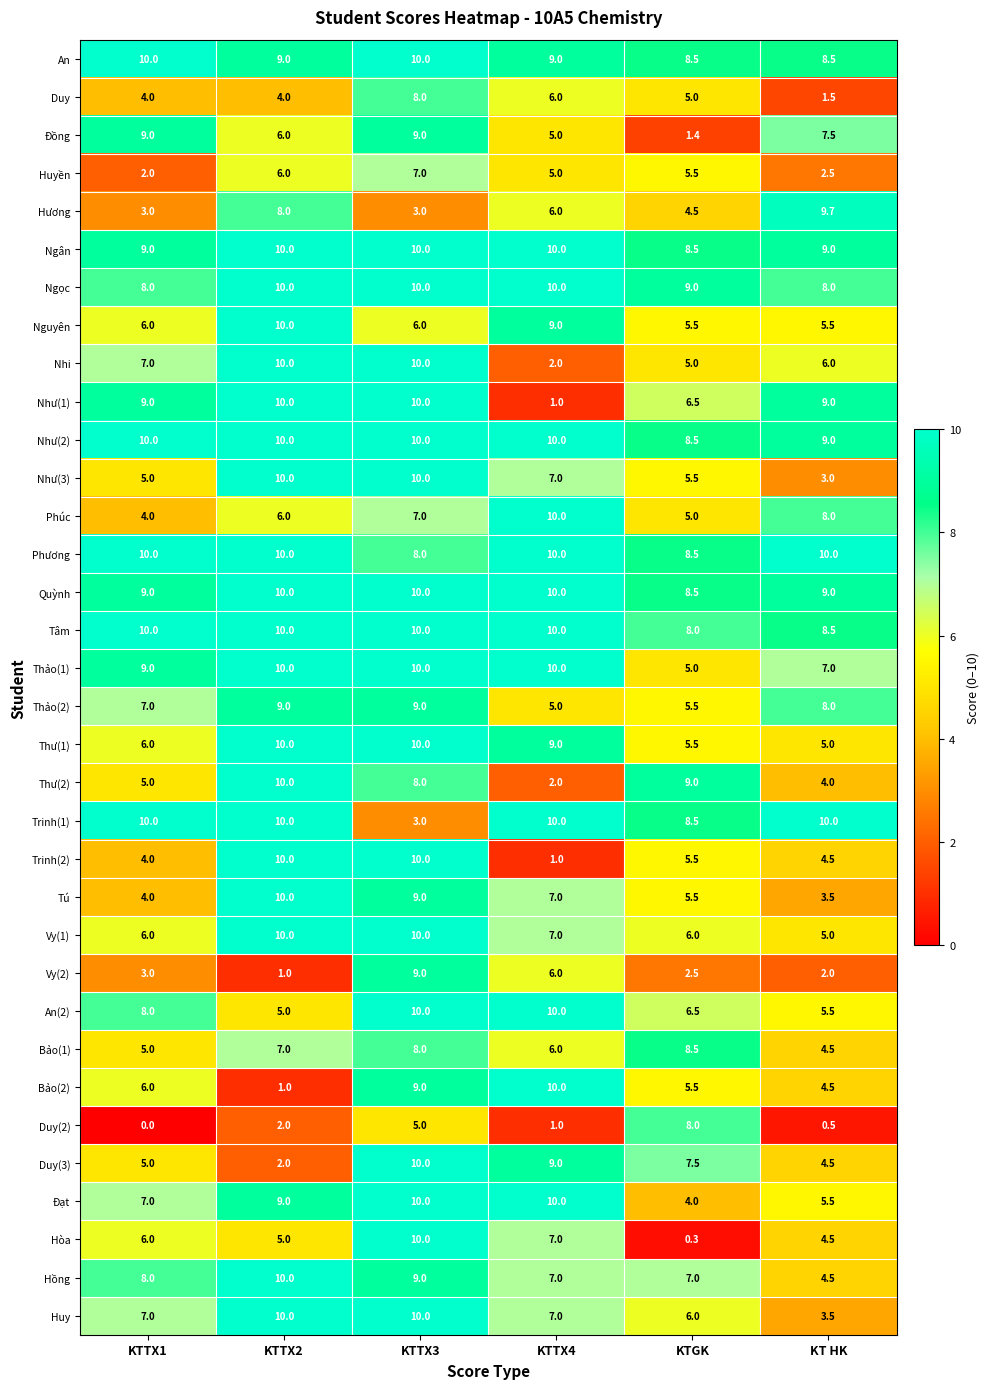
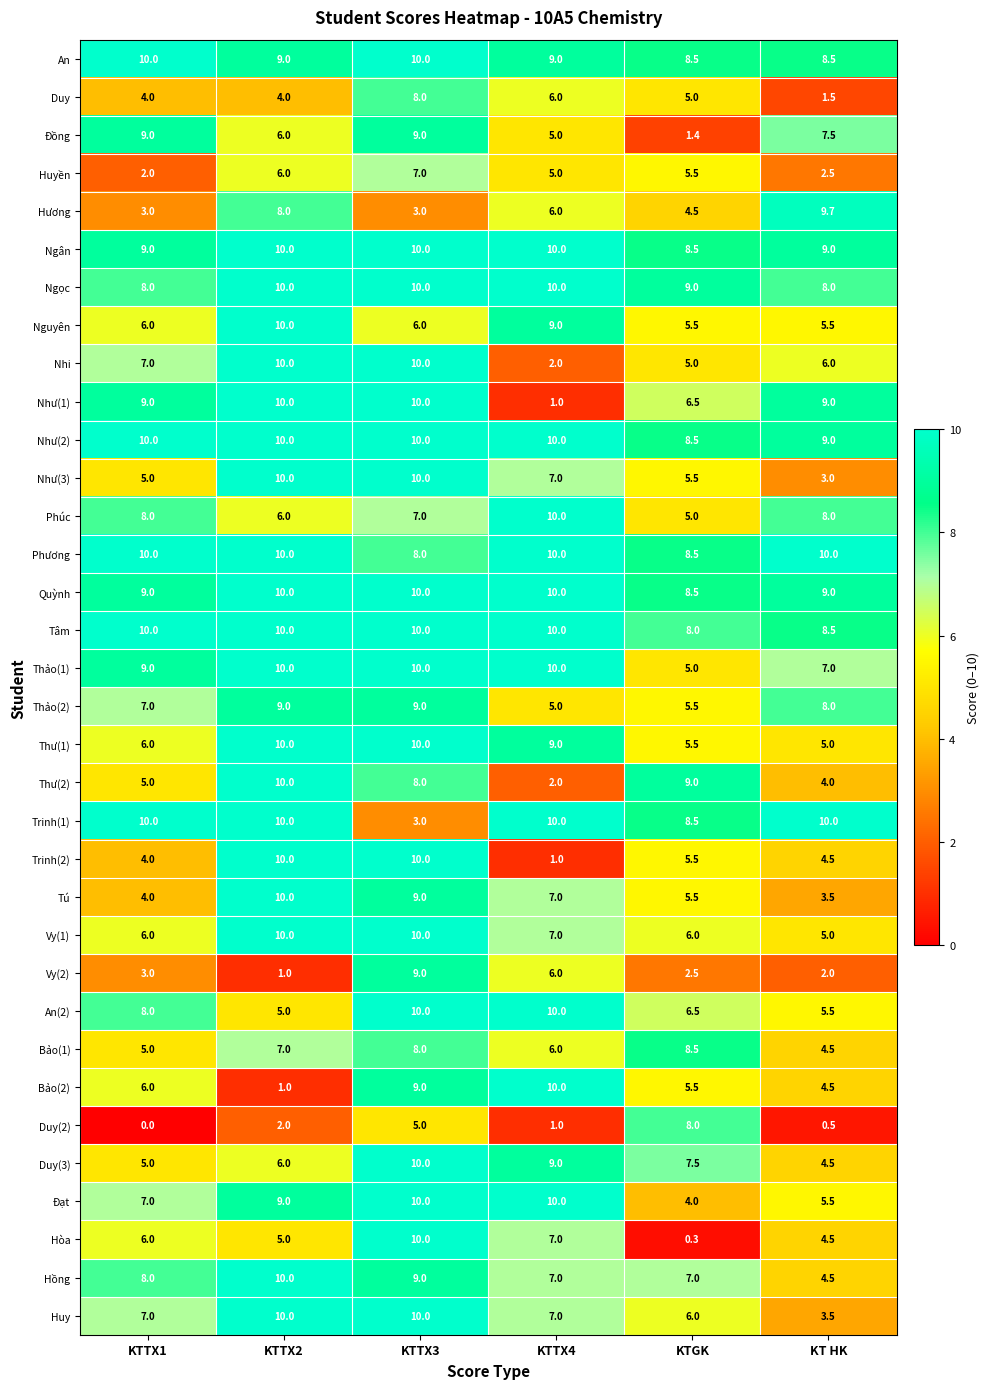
  {
    "Phúc": {
-     "KTTX1": 4.0,
+     "KTTX1": 8.0,
      "KTTX2": 6.0,
      "KTTX3": 7.0,
      "KTTX4": 10.0,
      "KTGK": 5.0,
      "KT HK": 8.0
    },
    "Duy(3)": {
      "KTTX1": 5.0,
-     "KTTX2": 2.0,
+     "KTTX2": 6.0,
      "KTTX3": 10.0,
      "KTTX4": 9.0,
      "KTGK": 7.5,
      "KT HK": 4.5
    }
  }
